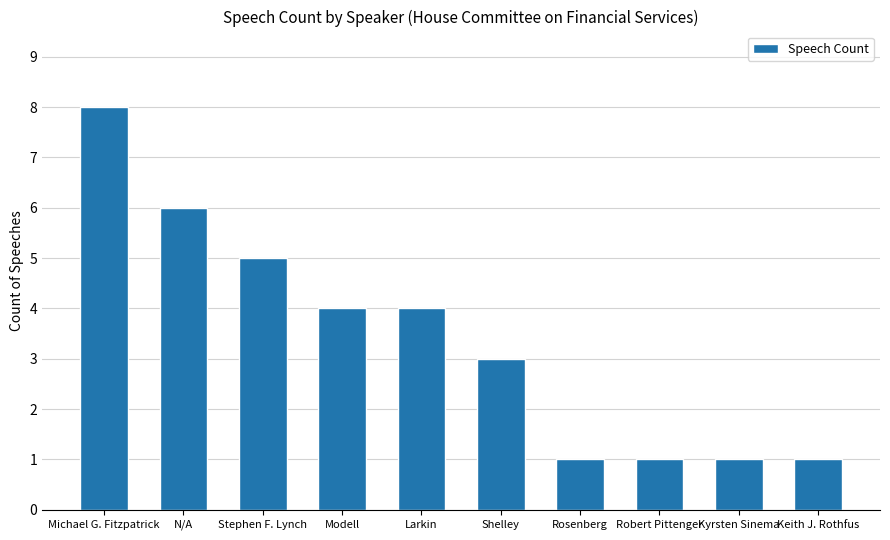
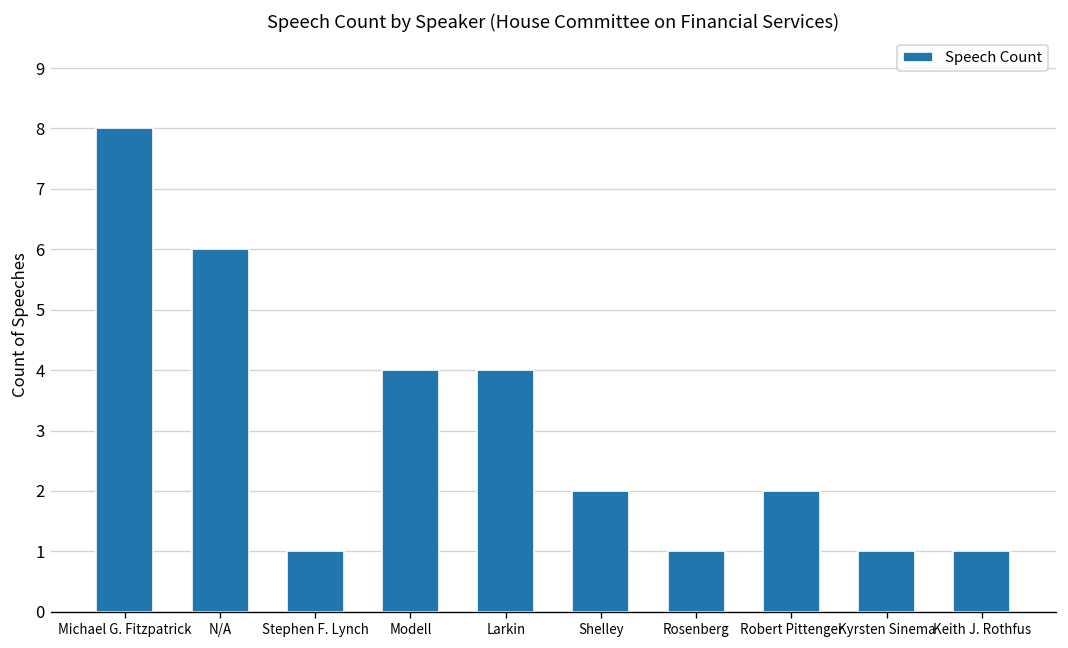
  {
    "Michael G. Fitzpatrick": 8,
    "N/A": 6,
-   "Stephen F. Lynch": 5,
+   "Stephen F. Lynch": 1,
    "Modell": 4,
    "Larkin": 4,
-   "Shelley": 3,
+   "Shelley": 2,
    "Rosenberg": 1,
-   "Robert Pittenger": 1,
+   "Robert Pittenger": 2,
    "Kyrsten Sinema": 1,
    "Keith J. Rothfus": 1
  }
